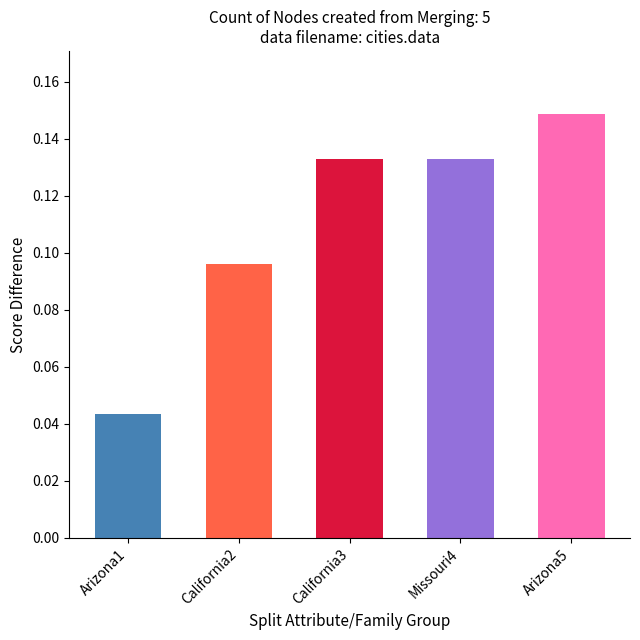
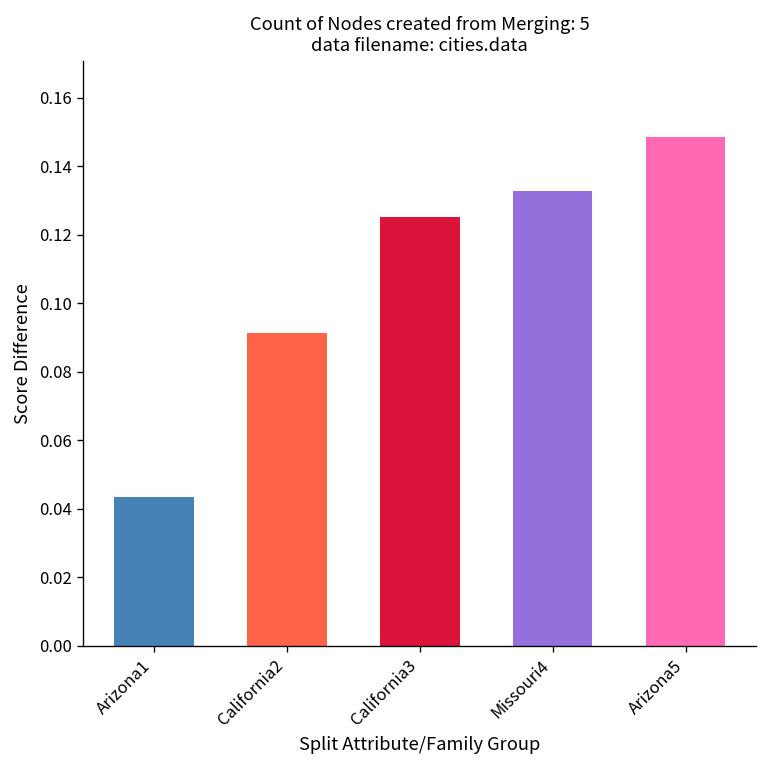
  {
    "Arizona1": 0.043,
-   "California2": 0.096,
-   "California3": 0.133,
+   "California2": 0.091,
+   "California3": 0.125,
    "Missouri4": 0.133,
    "Arizona5": 0.149
  }
